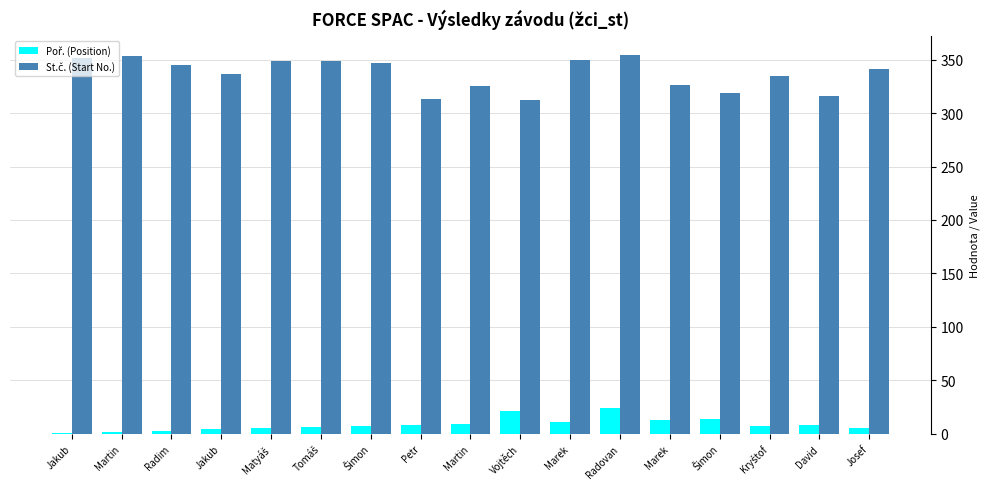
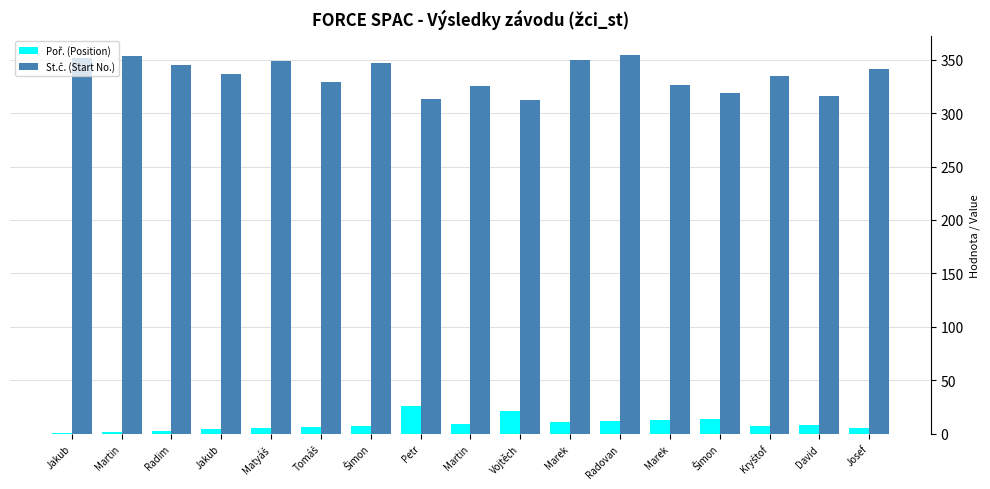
  {
    "Poř. (Position)": {
      "Radim": 3,
      "Matyáš": 5,
      "Tomáš": 6,
-     "Petr": 8,
+     "Petr": 26,
      "Vojtěch": 21,
-     "Radovan": 24,
+     "Radovan": 12,
      "Kryštof": 7,
      "David": 8,
      "Josef": 5
    },
    "St.č. (Start No.)": {
      "Radim": 345,
      "Matyáš": 349,
-     "Tomáš": 349,
+     "Tomáš": 329,
      "Petr": 313,
      "Vojtěch": 312,
      "Radovan": 354,
      "Kryštof": 335,
      "David": 316,
      "Josef": 341
    }
  }
